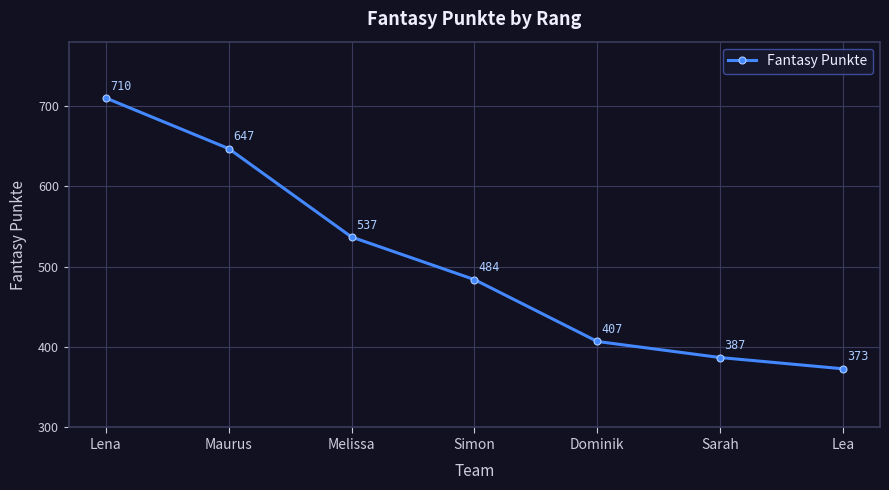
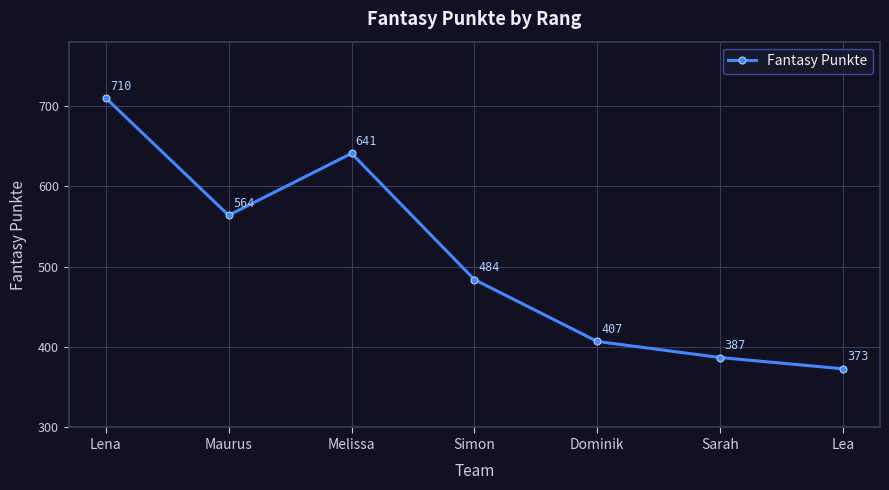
  {
    "Lena": 710,
-   "Maurus": 647,
-   "Melissa": 537,
+   "Maurus": 564,
+   "Melissa": 641,
    "Simon": 484,
    "Dominik": 407,
    "Sarah": 387,
    "Lea": 373
  }
